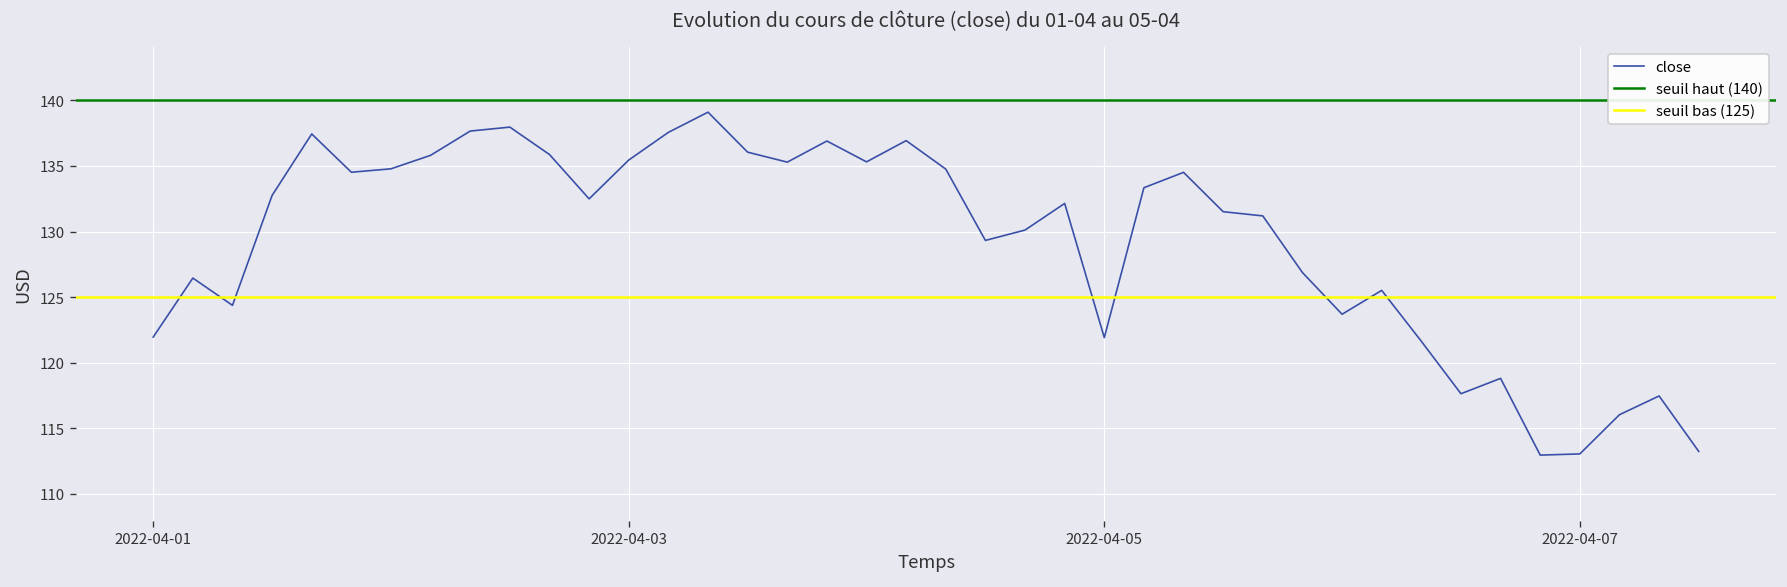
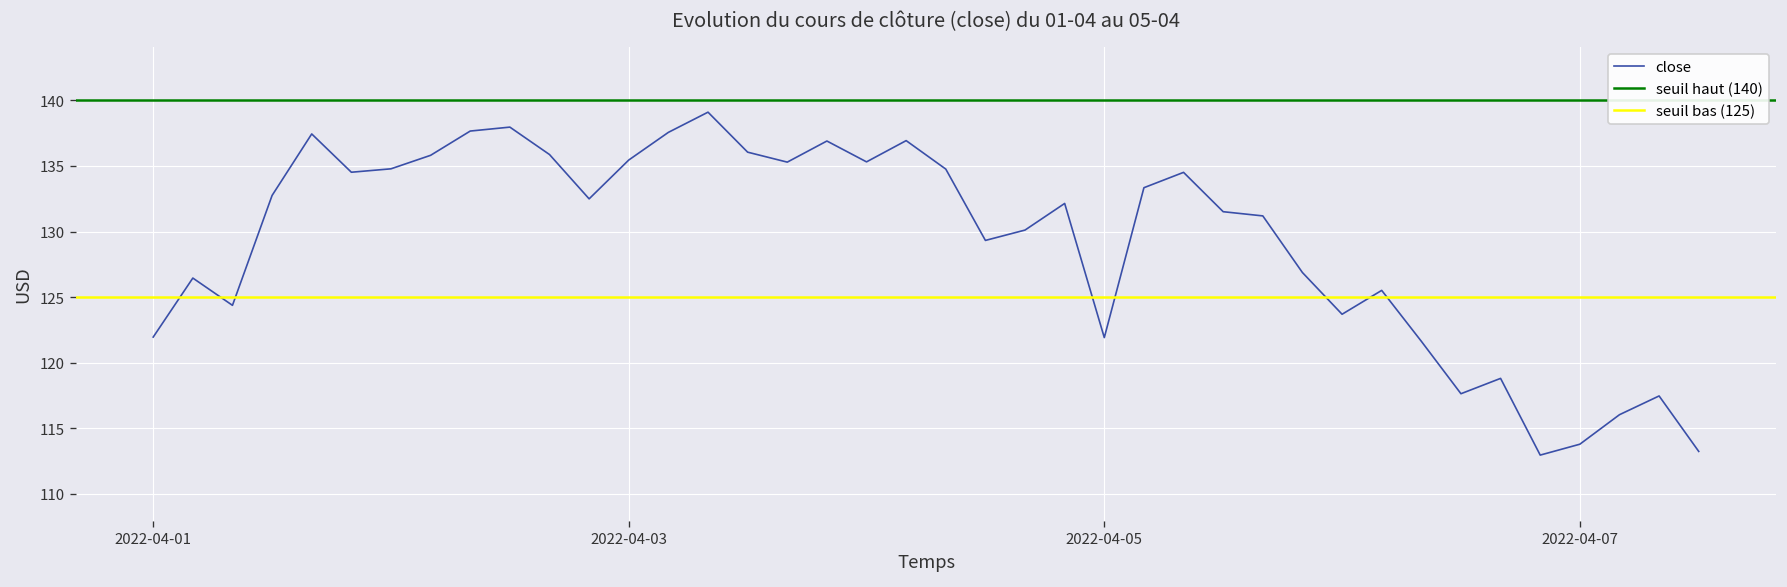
  {
    "2022-04-01": 122.0,
    "2022-04-03": 135.5,
    "2022-04-05": 121.9,
-   "2022-04-07": 113.0
+   "2022-04-07": 113.8
  }
